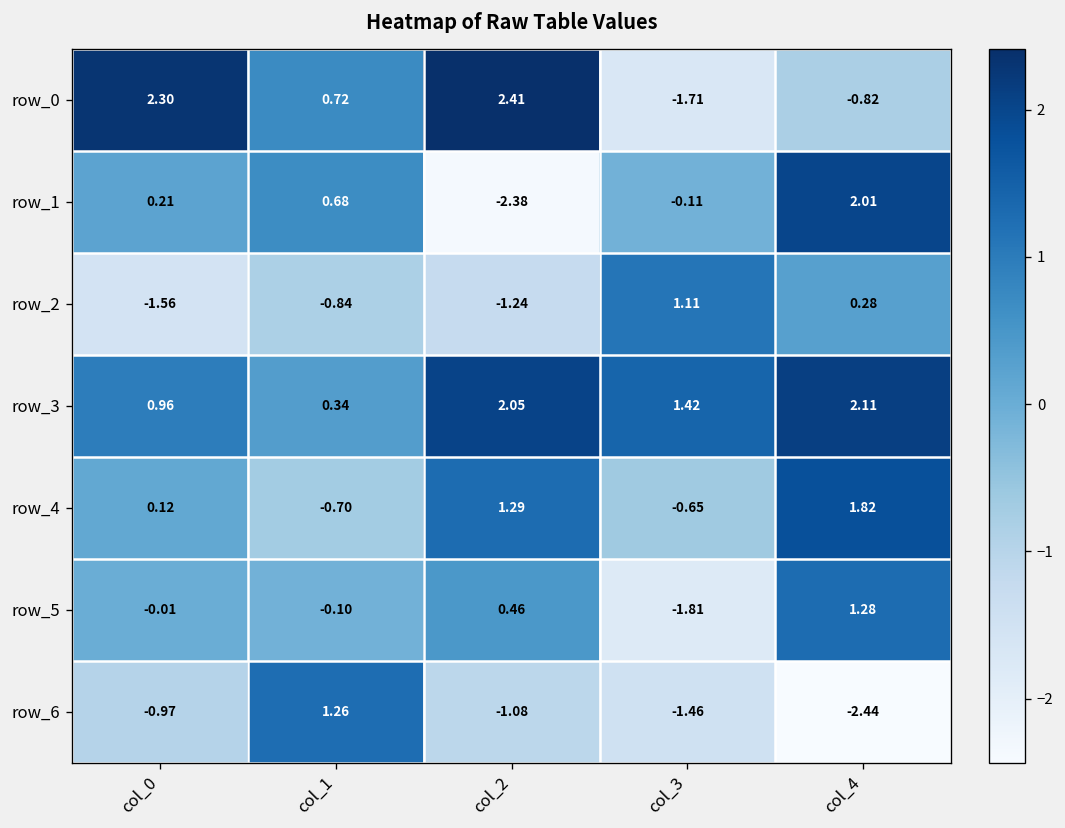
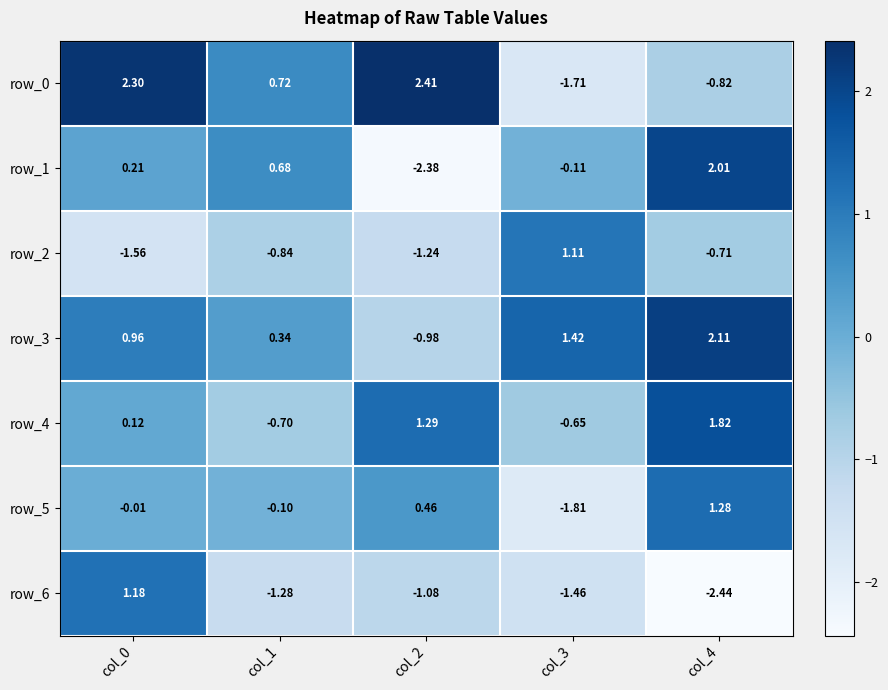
  {
    "row_0": {
      "col_0": 2.30,
      "col_1": 0.72,
      "col_2": 2.41,
      "col_3": -1.71,
      "col_4": -0.82
    },
    "row_1": {
      "col_0": 0.21,
      "col_1": 0.68,
      "col_2": -2.38,
      "col_3": -0.11,
      "col_4": 2.01
    },
    "row_2": {
      "col_0": -1.56,
      "col_1": -0.84,
      "col_2": -1.24,
      "col_3": 1.11,
-     "col_4": 0.28
+     "col_4": -0.71
    },
    "row_3": {
      "col_0": 0.96,
      "col_1": 0.34,
-     "col_2": 2.05,
+     "col_2": -0.98,
      "col_3": 1.42,
      "col_4": 2.11
    },
    "row_4": {
      "col_0": 0.12,
      "col_1": -0.70,
      "col_2": 1.29,
      "col_3": -0.65,
      "col_4": 1.82
    },
    "row_5": {
      "col_0": -0.01,
      "col_1": -0.10,
      "col_2": 0.46,
      "col_3": -1.81,
      "col_4": 1.28
    },
    "row_6": {
-     "col_0": -0.97,
-     "col_1": 1.26,
+     "col_0": 1.18,
+     "col_1": -1.28,
      "col_2": -1.08,
      "col_3": -1.46,
      "col_4": -2.44
    }
  }
